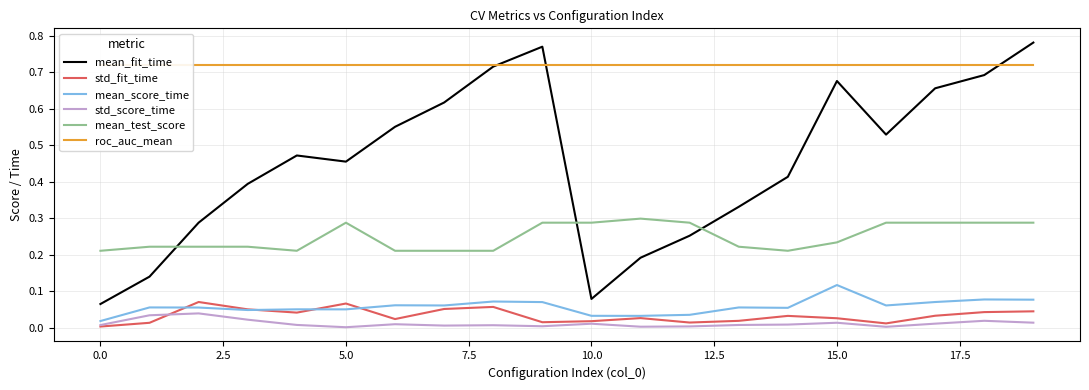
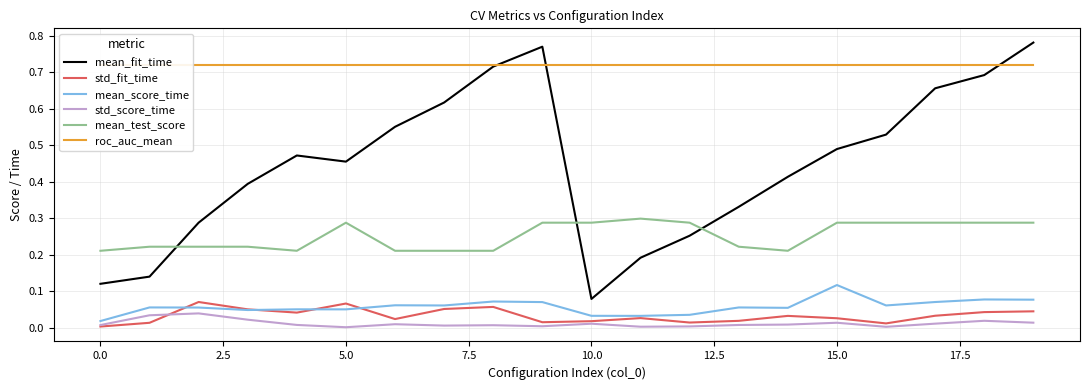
  {
    "mean_fit_time": {
-     "0.0": 0.07,
+     "0.0": 0.12,
      "5.0": 0.46,
      "10.0": 0.08,
-     "15.0": 0.68
+     "15.0": 0.49
    },
    "std_fit_time": {
      "5.0": 0.07,
      "15.0": 0.03
    },
    "mean_score_time": {
      "0.0": 0.02,
      "5.0": 0.05,
      "10.0": 0.03,
      "15.0": 0.12
    },
    "std_score_time": {
      "5.0": 0.00,
      "15.0": 0.01
    },
    "mean_test_score": {
      "0.0": 0.21,
      "5.0": 0.29,
      "10.0": 0.29,
-     "15.0": 0.23
+     "15.0": 0.29
    },
    "roc_auc_mean": {
      "5.0": 0.72,
      "10.0": 0.72,
      "15.0": 0.72
    }
  }
